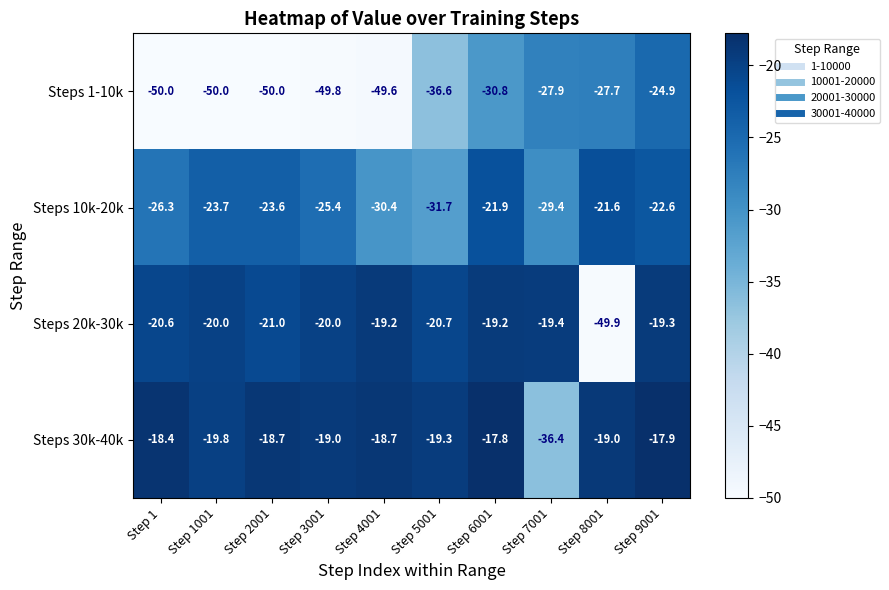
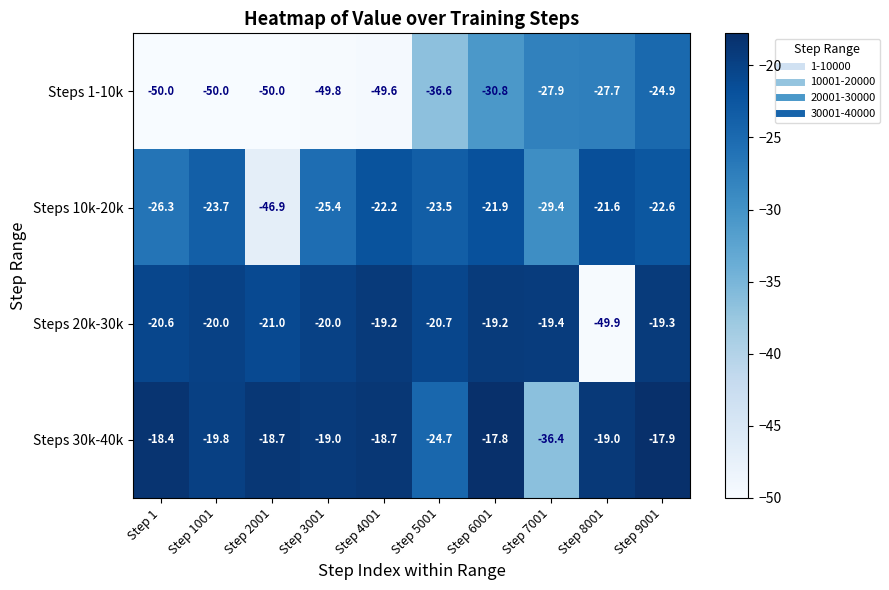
  {
    "Steps 1-10k": {
      "Step 1": -50.0,
      "Step 1001": -50.0,
      "Step 2001": -50.0,
      "Step 3001": -49.8,
      "Step 4001": -49.6,
      "Step 5001": -36.6,
      "Step 6001": -30.8,
      "Step 7001": -27.9,
      "Step 8001": -27.7,
      "Step 9001": -24.9
    },
    "Steps 10k-20k": {
      "Step 1": -26.3,
      "Step 1001": -23.7,
-     "Step 2001": -23.6,
+     "Step 2001": -46.9,
      "Step 3001": -25.4,
-     "Step 4001": -30.4,
-     "Step 5001": -31.7,
+     "Step 4001": -22.2,
+     "Step 5001": -23.5,
      "Step 6001": -21.9,
      "Step 7001": -29.4,
      "Step 8001": -21.6,
      "Step 9001": -22.6
    },
    "Steps 20k-30k": {
      "Step 1": -20.6,
      "Step 1001": -20.0,
      "Step 2001": -21.0,
      "Step 3001": -20.0,
      "Step 4001": -19.2,
      "Step 5001": -20.7,
      "Step 6001": -19.2,
      "Step 7001": -19.4,
      "Step 8001": -49.9,
      "Step 9001": -19.3
    },
    "Steps 30k-40k": {
      "Step 1": -18.4,
      "Step 1001": -19.8,
      "Step 2001": -18.7,
      "Step 3001": -19.0,
      "Step 4001": -18.7,
-     "Step 5001": -19.3,
+     "Step 5001": -24.7,
      "Step 6001": -17.8,
      "Step 7001": -36.4,
      "Step 8001": -19.0,
      "Step 9001": -17.9
    }
  }
